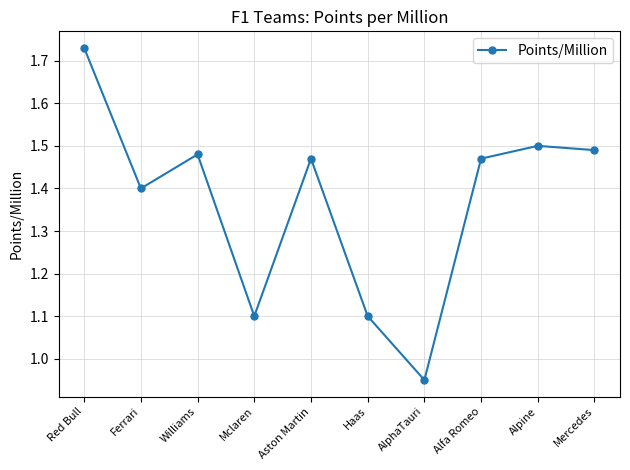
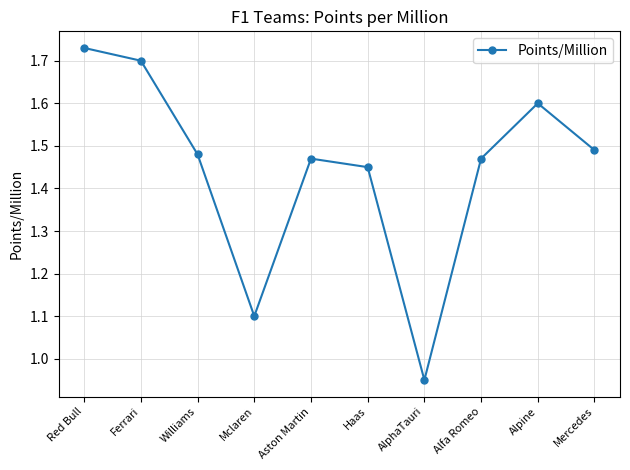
  {
    "Red Bull": 1.73,
-   "Ferrari": 1.4,
+   "Ferrari": 1.7,
    "Williams": 1.48,
    "Mclaren": 1.10,
    "Aston Martin": 1.47,
-   "Haas": 1.10,
+   "Haas": 1.45,
    "AlphaTauri": 0.95,
    "Alfa Romeo": 1.47,
-   "Alpine": 1.5,
+   "Alpine": 1.6,
    "Mercedes": 1.49
  }
